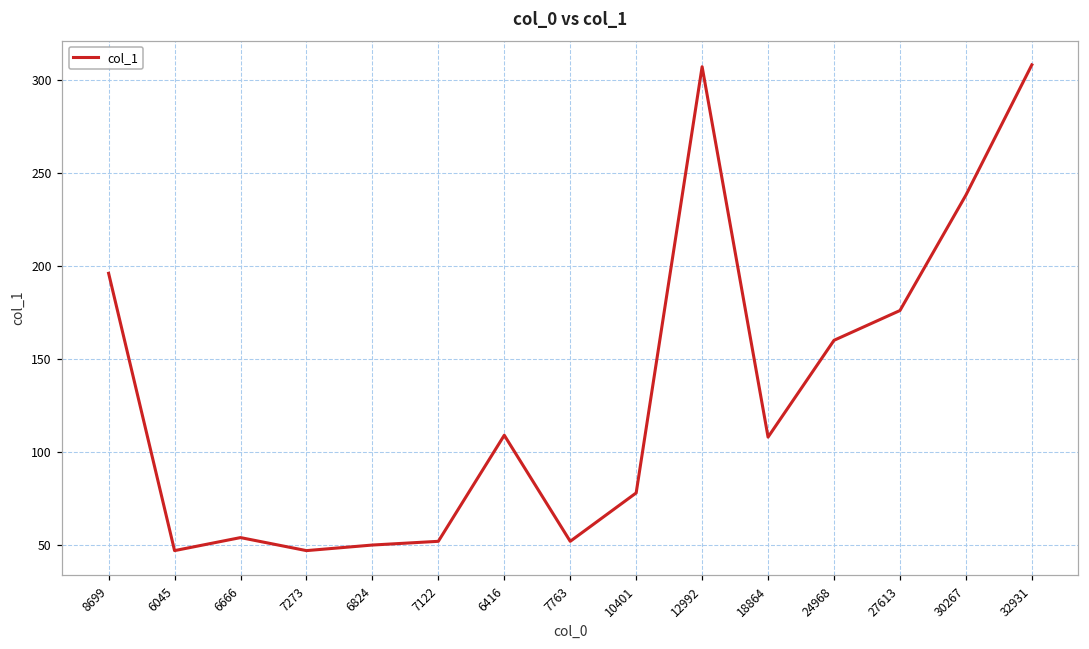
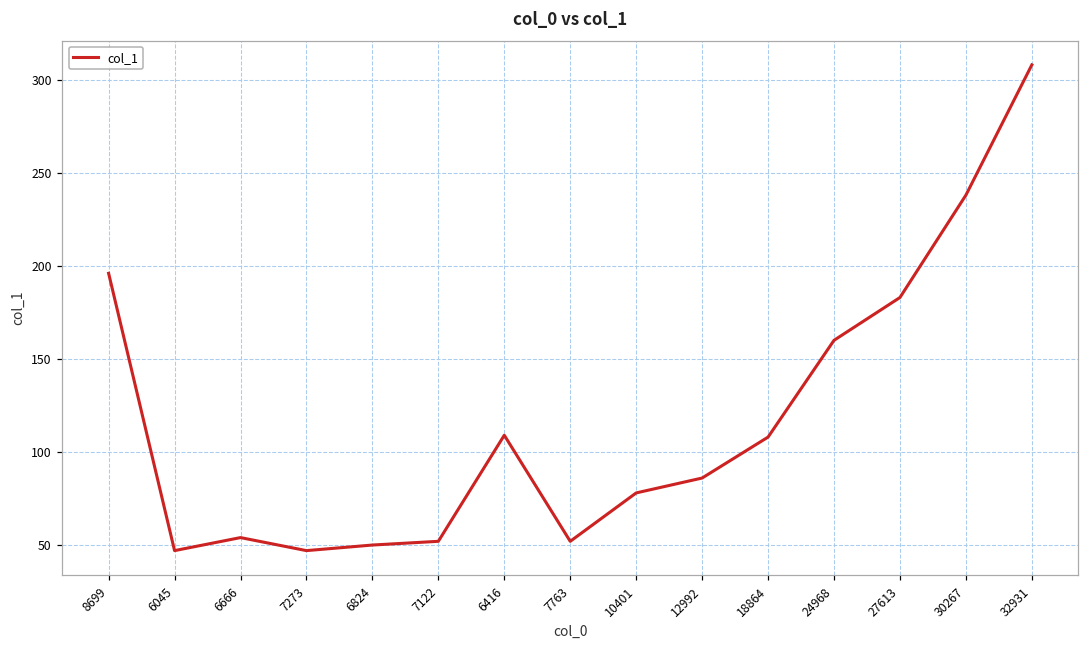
  {
    "8699": 196,
    "6045": 47,
    "6666": 54,
    "7273": 47,
    "6824": 50,
    "7122": 52,
    "6416": 109,
    "7763": 52,
    "10401": 78,
-   "12992": 307,
+   "12992": 86,
    "18864": 108,
    "24968": 160,
-   "27613": 176,
+   "27613": 183,
    "30267": 238,
    "32931": 308
  }
